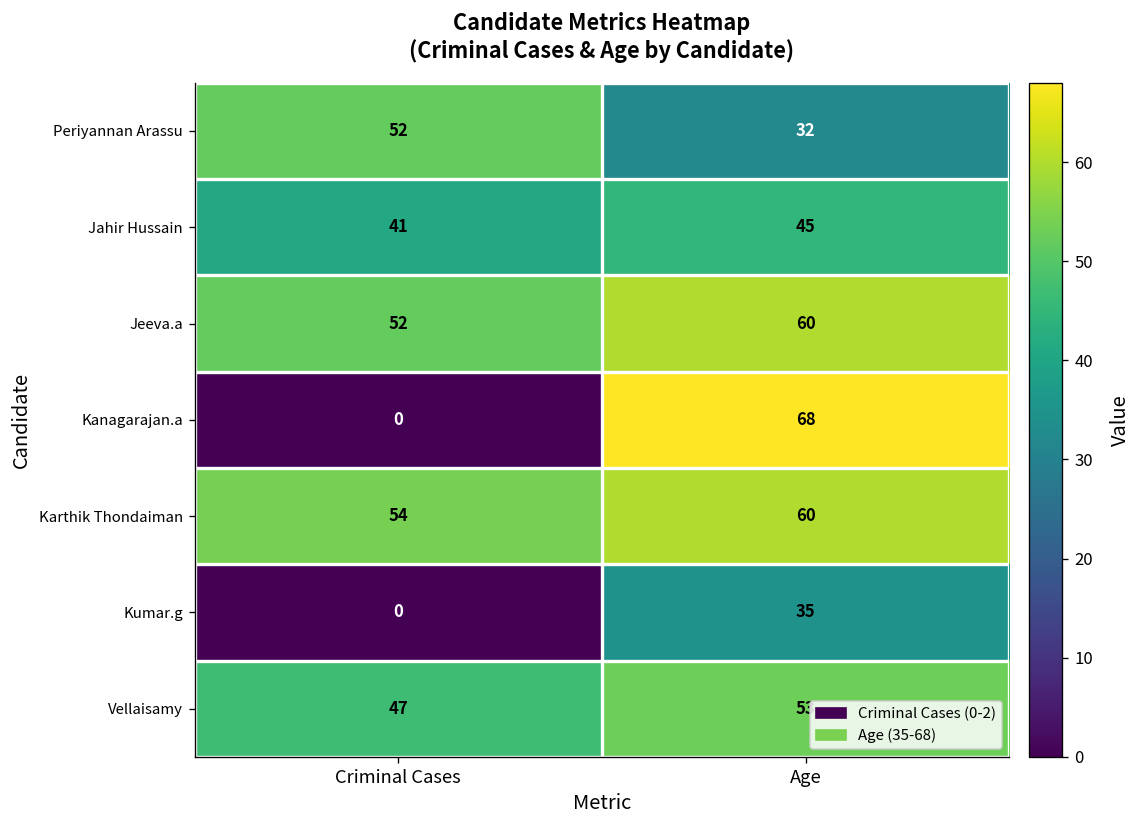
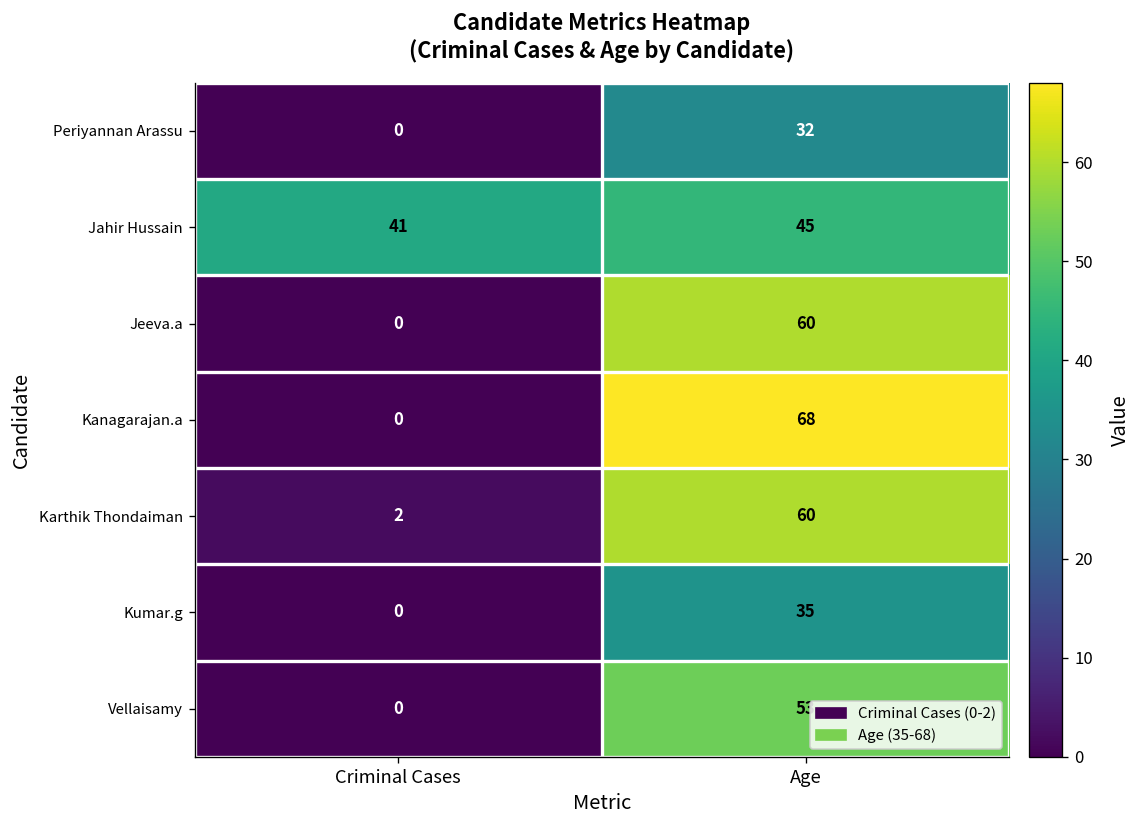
  {
    "Periyannan Arassu": {
-     "Criminal Cases": 52,
+     "Criminal Cases": 0,
      "Age": 32
    },
    "Jahir Hussain": {
      "Criminal Cases": 41,
      "Age": 45
    },
    "Jeeva.a": {
-     "Criminal Cases": 52,
+     "Criminal Cases": 0,
      "Age": 60
    },
    "Kanagarajan.a": {
      "Criminal Cases": 0,
      "Age": 68
    },
    "Karthik Thondaiman": {
-     "Criminal Cases": 54,
+     "Criminal Cases": 2,
      "Age": 60
    },
    "Kumar.g": {
      "Criminal Cases": 0,
      "Age": 35
    },
    "Vellaisamy": {
-     "Criminal Cases": 47
+     "Criminal Cases": 0
    }
  }
